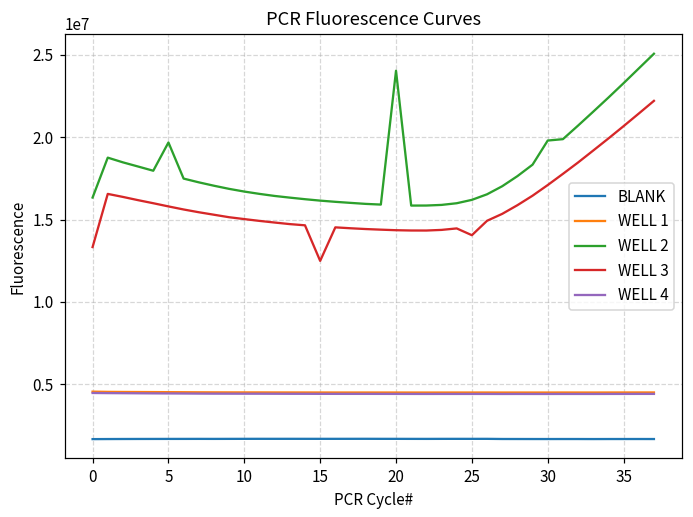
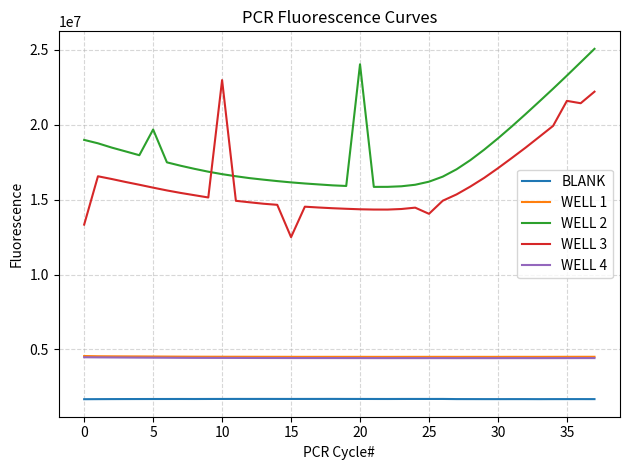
  {
    "BLANK": {
      "0": 1700000,
      "5": 1700000,
      "10": 1700000,
      "15": 1700000,
      "20": 1700000,
      "25": 1700000,
      "30": 1700000,
      "35": 1700000
    },
    "WELL 2": {
-     "0": 16300000,
+     "0": 19000000,
      "5": 19700000,
      "10": 16700000,
      "15": 16100000,
      "20": 24000000,
      "25": 16200000,
-     "30": 19800000,
+     "30": 19100000,
      "35": 23300000
    },
    "WELL 3": {
      "0": 13300000,
      "5": 15800000,
-     "10": 15000000,
+     "10": 23000000,
      "15": 12500000,
      "20": 14400000,
      "25": 14000000,
      "30": 17100000,
-     "35": 20700000
+     "35": 21600000
    }
  }
